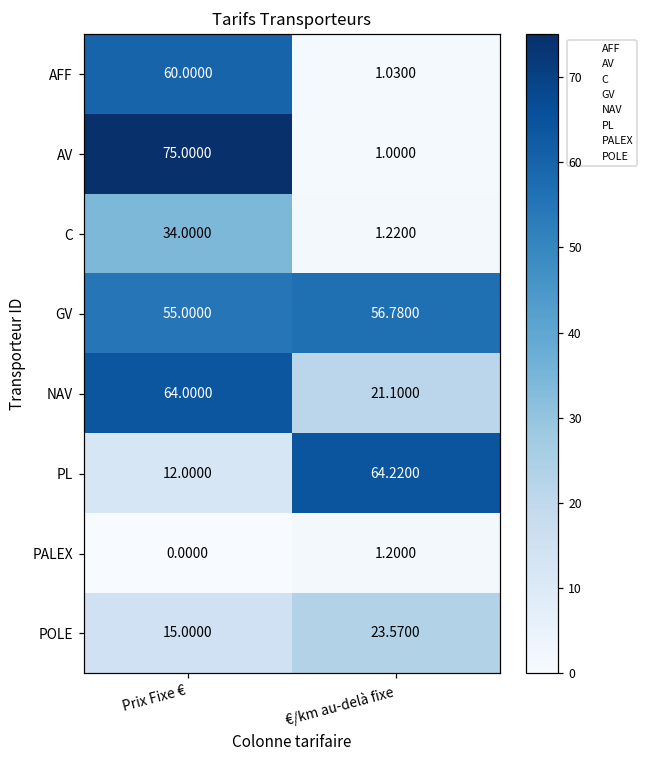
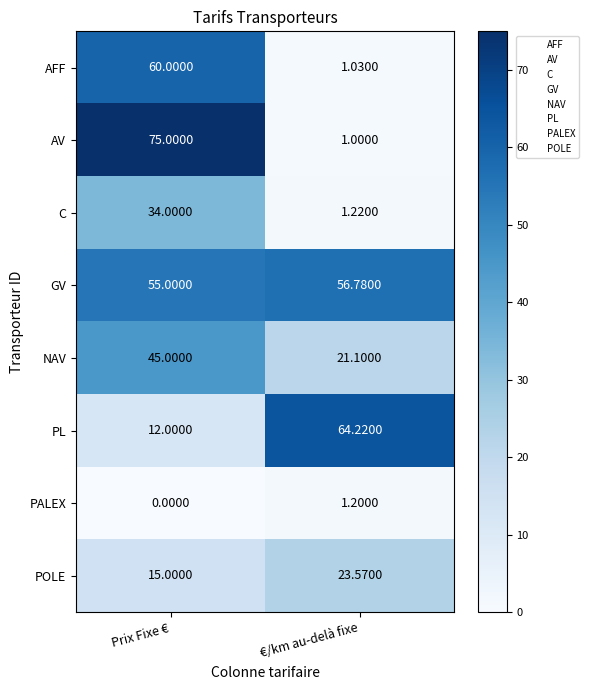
  {
    "AFF": {
      "Prix Fixe €": 60.0000,
      "€/km au-delà fixe": 1.0300
    },
    "AV": {
      "Prix Fixe €": 75.0000,
      "€/km au-delà fixe": 1.0000
    },
    "C": {
      "Prix Fixe €": 34.0000,
      "€/km au-delà fixe": 1.2200
    },
    "GV": {
      "Prix Fixe €": 55.0000,
      "€/km au-delà fixe": 56.7800
    },
    "NAV": {
-     "Prix Fixe €": 64.0000,
+     "Prix Fixe €": 45.0000,
      "€/km au-delà fixe": 21.1000
    },
    "PL": {
      "Prix Fixe €": 12.0000,
      "€/km au-delà fixe": 64.2200
    },
    "PALEX": {
      "Prix Fixe €": 0.0000,
      "€/km au-delà fixe": 1.2000
    },
    "POLE": {
      "Prix Fixe €": 15.0000,
      "€/km au-delà fixe": 23.5700
    }
  }
